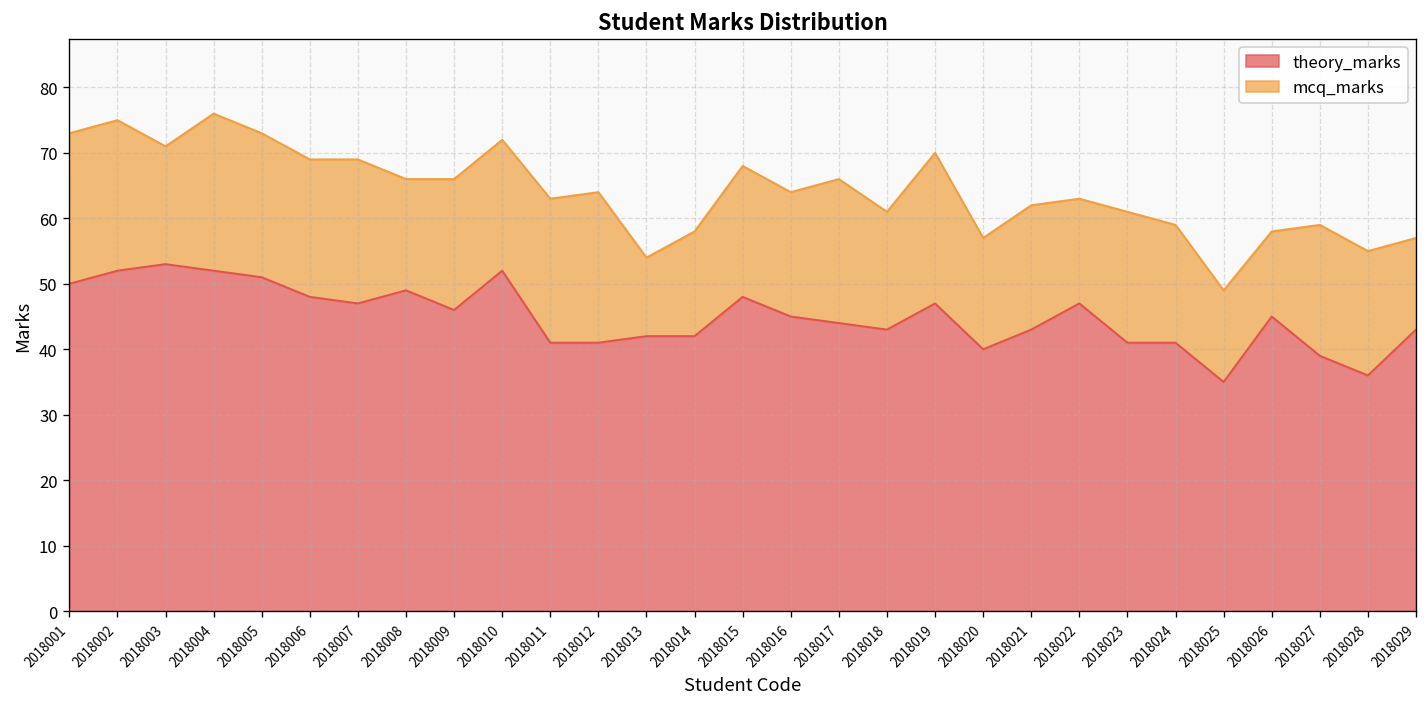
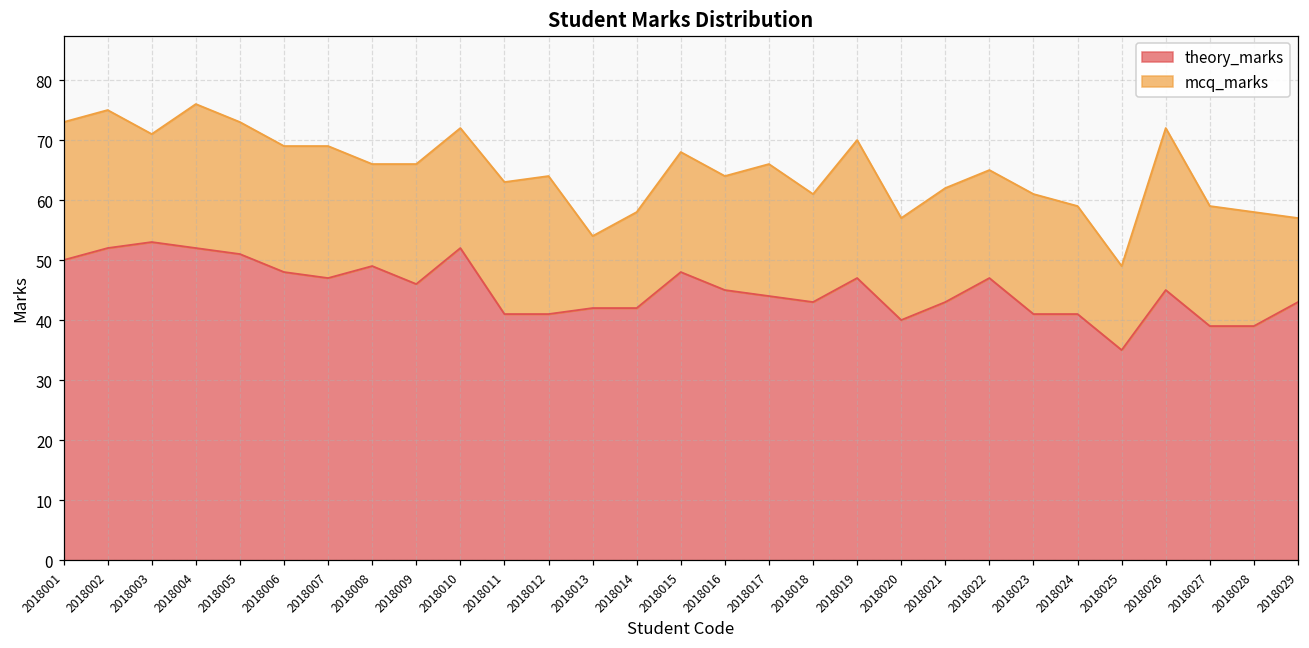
  {
    "theory_marks": {
      "2018001": 50,
      "2018002": 52,
      "2018003": 53,
      "2018004": 52,
      "2018005": 51,
      "2018006": 48,
      "2018007": 47,
      "2018008": 49,
      "2018009": 46,
      "2018010": 52,
      "2018011": 41,
      "2018012": 41,
      "2018013": 42,
      "2018014": 42,
      "2018015": 48,
      "2018016": 45,
      "2018017": 44,
      "2018018": 43,
      "2018019": 47,
      "2018020": 40,
      "2018021": 43,
      "2018022": 47,
      "2018023": 41,
      "2018024": 41,
      "2018025": 35,
      "2018026": 45,
      "2018027": 39,
-     "2018028": 36,
+     "2018028": 39,
      "2018029": 43
    },
    "mcq_marks": {
      "2018001": 23,
      "2018002": 23,
      "2018003": 18,
      "2018004": 24,
      "2018005": 22,
      "2018006": 21,
      "2018007": 22,
      "2018008": 17,
      "2018009": 20,
      "2018010": 20,
      "2018011": 22,
      "2018012": 23,
      "2018013": 12,
      "2018014": 16,
      "2018015": 20,
      "2018016": 19,
      "2018017": 22,
      "2018018": 18,
      "2018019": 23,
      "2018020": 17,
      "2018021": 19,
-     "2018022": 16,
+     "2018022": 18,
      "2018023": 20,
      "2018024": 18,
      "2018025": 14,
-     "2018026": 13,
+     "2018026": 27,
      "2018027": 20,
      "2018028": 19,
      "2018029": 14
    }
  }
